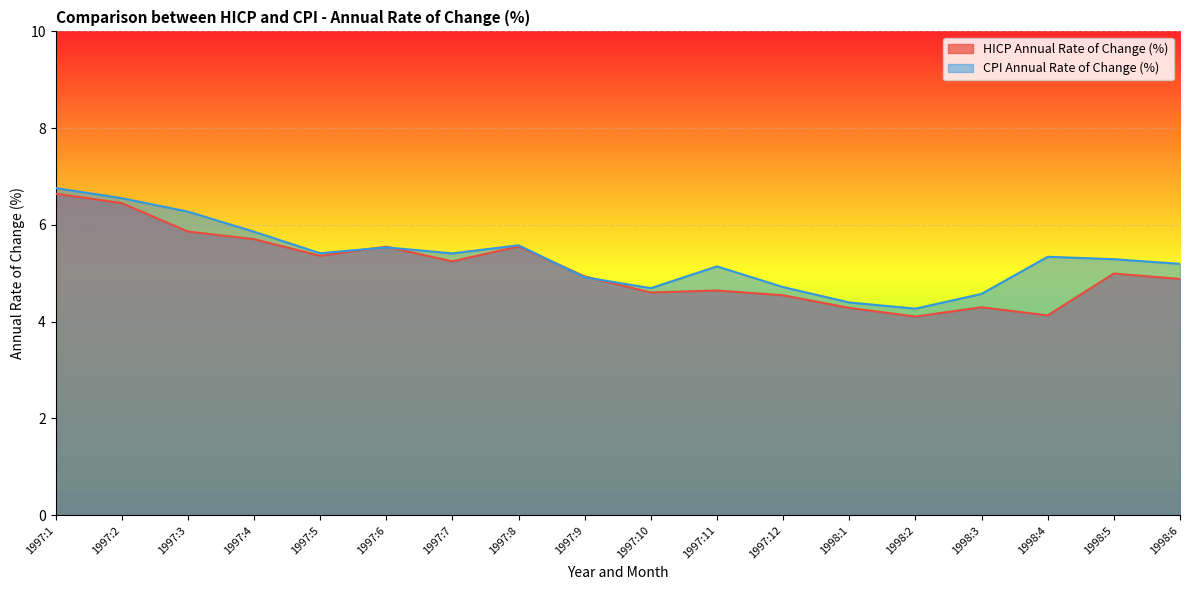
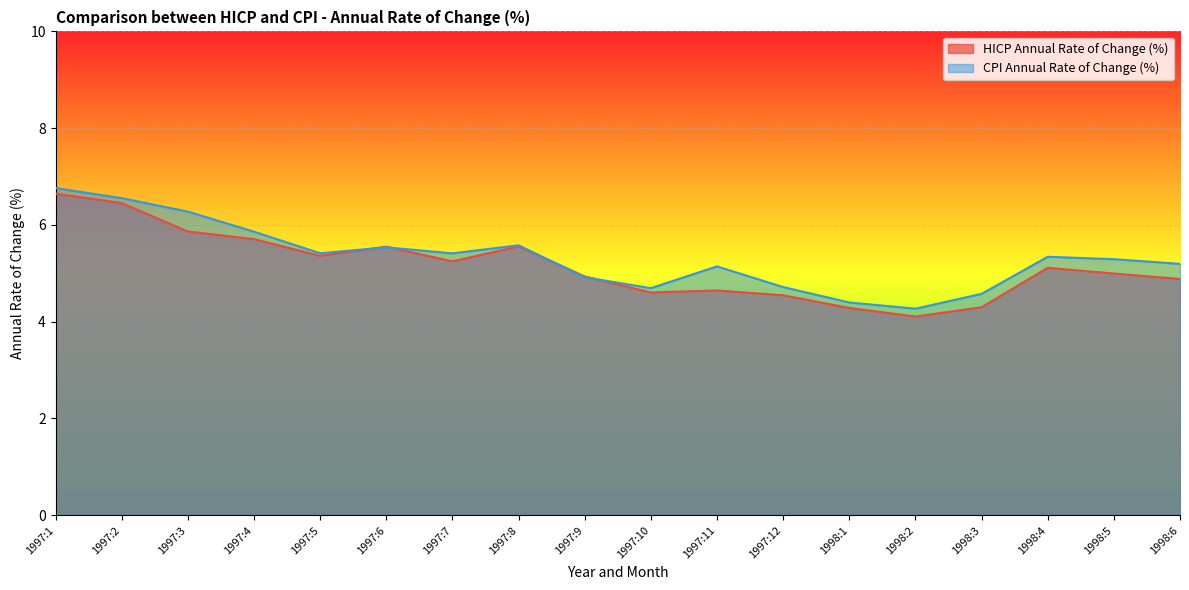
  {
    "HICP Annual Rate of Change (%)": {
      "1997:1": 6.6,
      "1997:2": 6.5,
      "1997:3": 5.9,
      "1997:4": 5.7,
      "1997:5": 5.4,
      "1997:7": 5.2,
      "1997:10": 4.6,
      "1997:11": 4.6,
      "1997:12": 4.5,
      "1998:1": 4.3,
      "1998:2": 4.1,
      "1998:3": 4.3,
-     "1998:4": 4.1,
+     "1998:4": 5.1,
      "1998:5": 5.0,
      "1998:6": 4.9
    },
    "CPI Annual Rate of Change (%)": {
      "1997:1": 6.8,
      "1997:2": 6.6,
      "1997:3": 6.3,
      "1997:4": 5.9,
      "1997:5": 5.4,
      "1997:7": 5.4,
      "1997:10": 4.7,
      "1997:11": 5.1,
      "1997:12": 4.7,
      "1998:1": 4.4,
      "1998:2": 4.3,
      "1998:3": 4.6,
      "1998:4": 5.3,
      "1998:5": 5.3,
      "1998:6": 5.2
    }
  }
